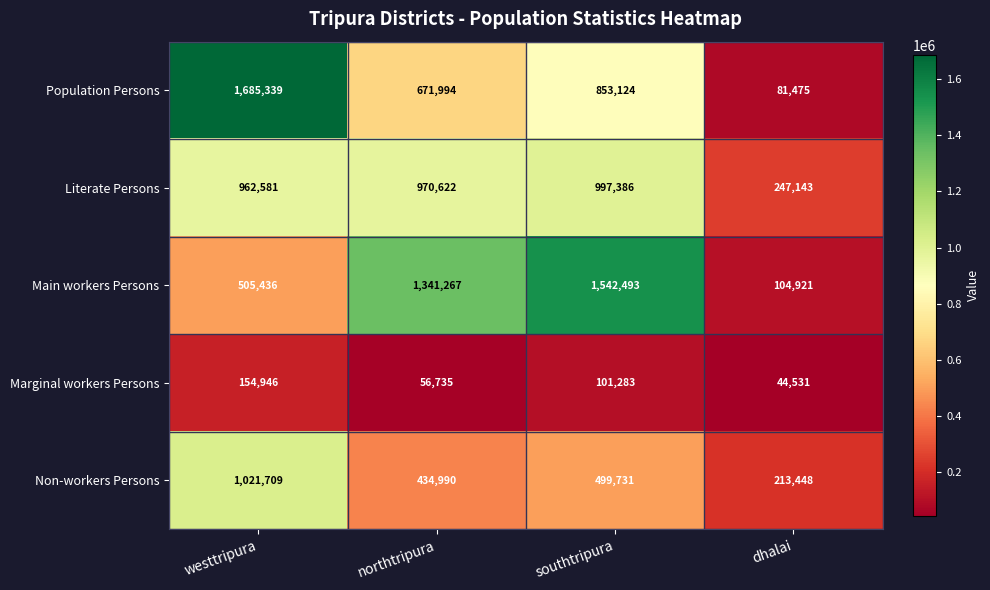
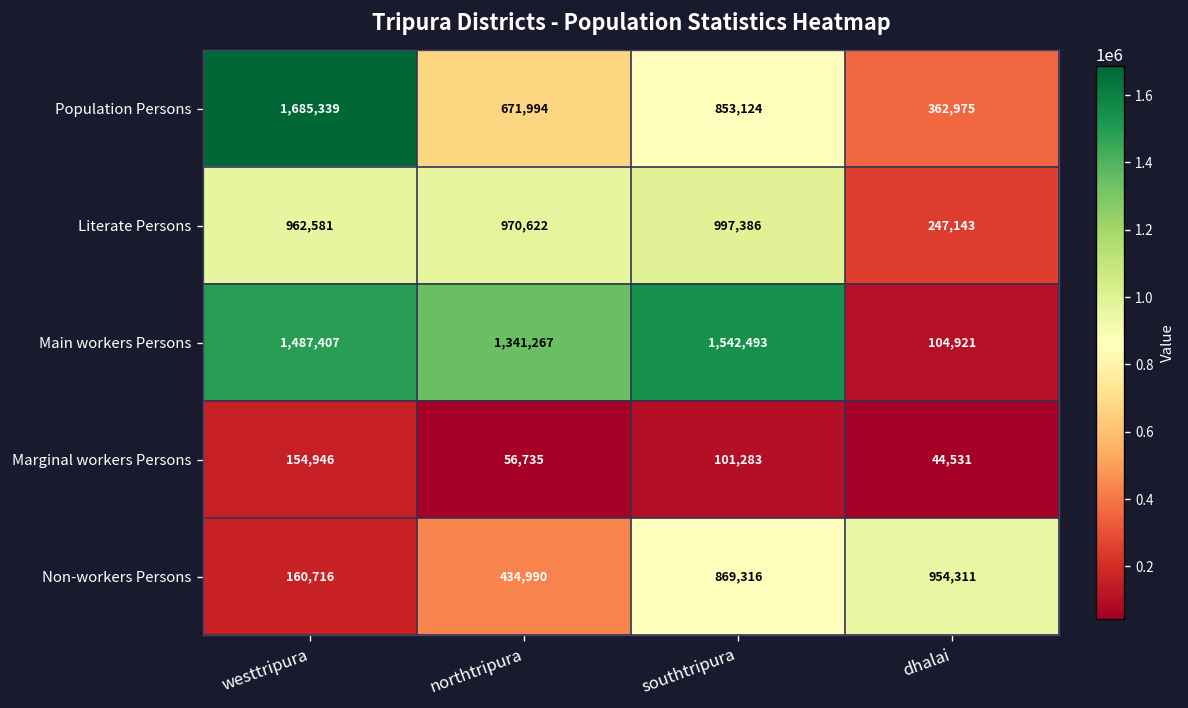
  {
    "Population Persons": {
      "westtripura": "1,685,339",
      "northtripura": "671,994",
      "southtripura": "853,124",
-     "dhalai": "81,475"
+     "dhalai": "362,975"
    },
    "Literate Persons": {
      "westtripura": "962,581",
      "northtripura": "970,622",
      "southtripura": "997,386",
      "dhalai": "247,143"
    },
    "Main workers Persons": {
-     "westtripura": "505,436",
+     "westtripura": "1,487,407",
      "northtripura": "1,341,267",
      "southtripura": "1,542,493",
      "dhalai": "104,921"
    },
    "Marginal workers Persons": {
      "westtripura": "154,946",
      "northtripura": "56,735",
      "southtripura": "101,283",
      "dhalai": "44,531"
    },
    "Non-workers Persons": {
-     "westtripura": "1,021,709",
+     "westtripura": "160,716",
      "northtripura": "434,990",
-     "southtripura": "499,731",
-     "dhalai": "213,448"
+     "southtripura": "869,316",
+     "dhalai": "954,311"
    }
  }
